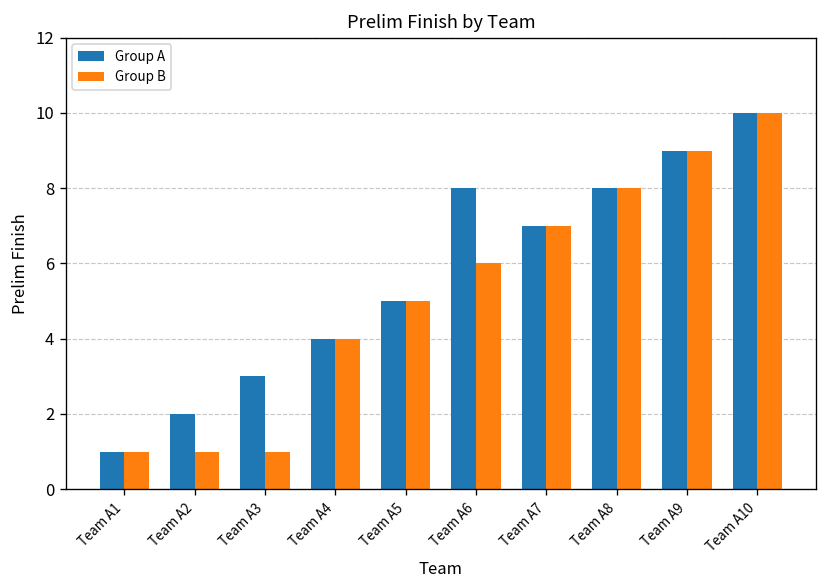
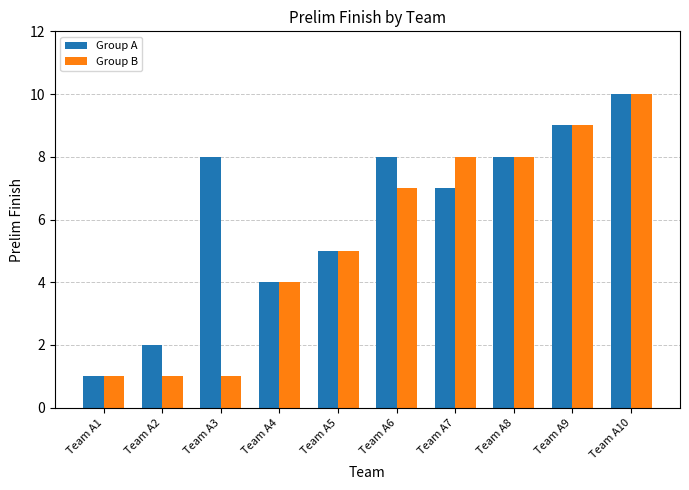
  {
    "Group A": {
      "Team A1": 1,
      "Team A2": 2,
-     "Team A3": 3,
+     "Team A3": 8,
      "Team A4": 4,
      "Team A5": 5,
      "Team A6": 8,
      "Team A7": 7,
      "Team A8": 8,
      "Team A9": 9,
      "Team A10": 10
    },
    "Group B": {
      "Team A1": 1,
      "Team A2": 1,
      "Team A3": 1,
      "Team A4": 4,
      "Team A5": 5,
-     "Team A6": 6,
-     "Team A7": 7,
+     "Team A6": 7,
+     "Team A7": 8,
      "Team A8": 8,
      "Team A9": 9,
      "Team A10": 10
    }
  }
